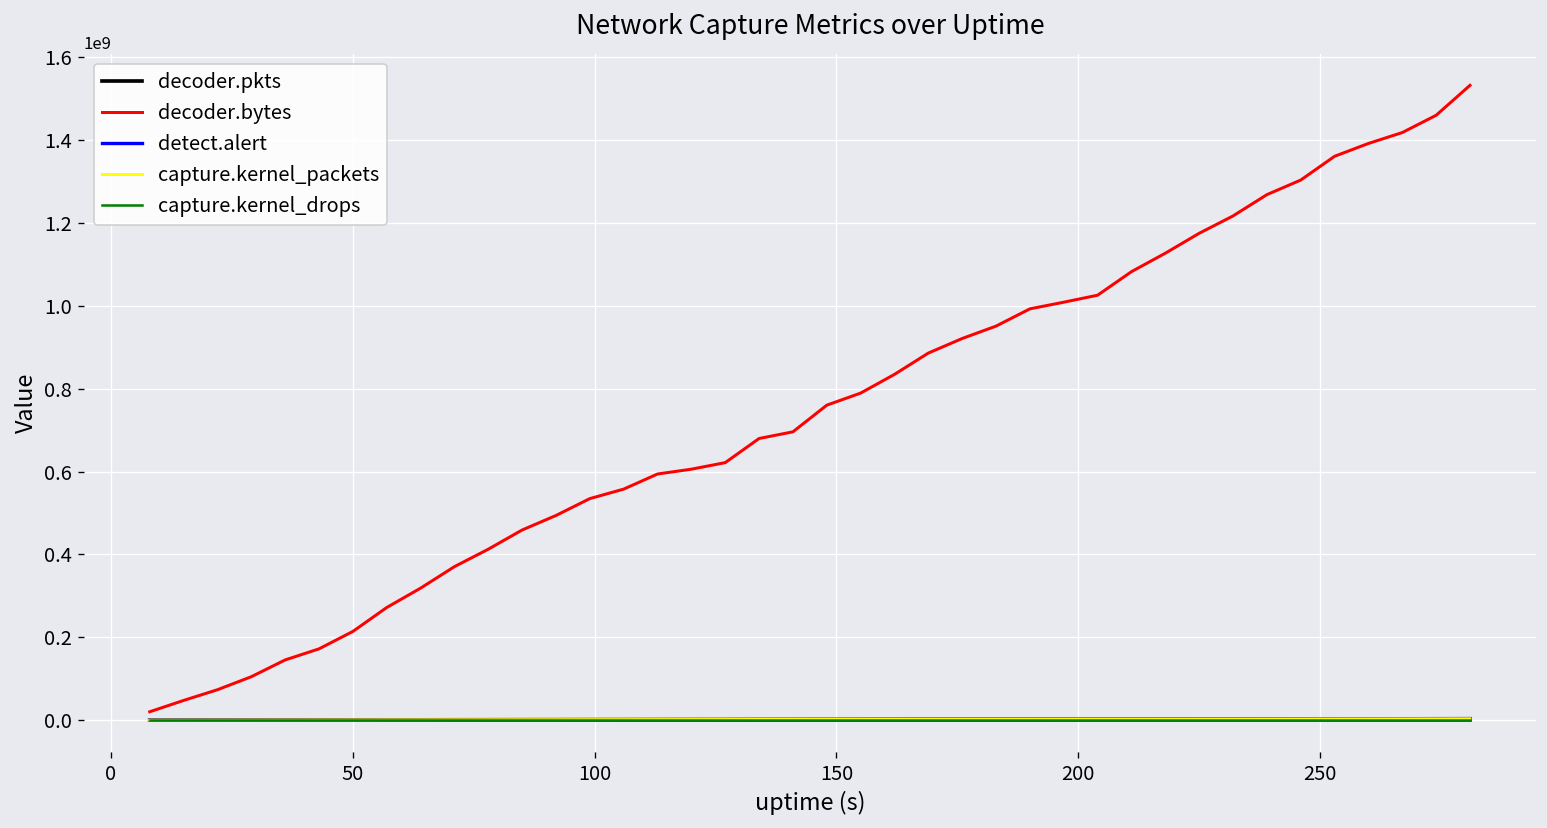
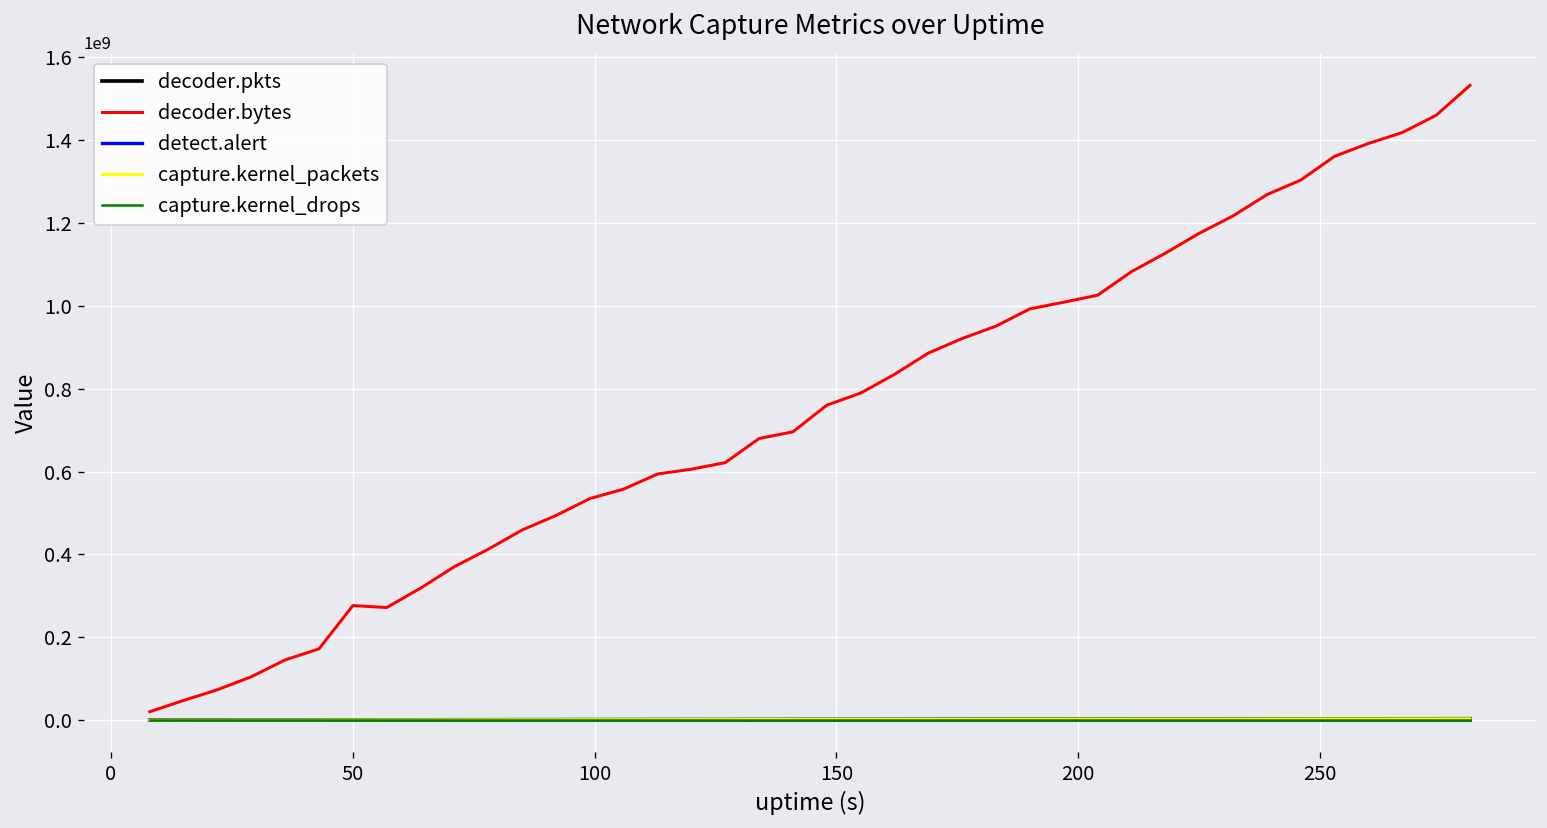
  {
    "decoder.bytes": {
-     "50": 210000000
+     "50": 280000000
    }
  }
